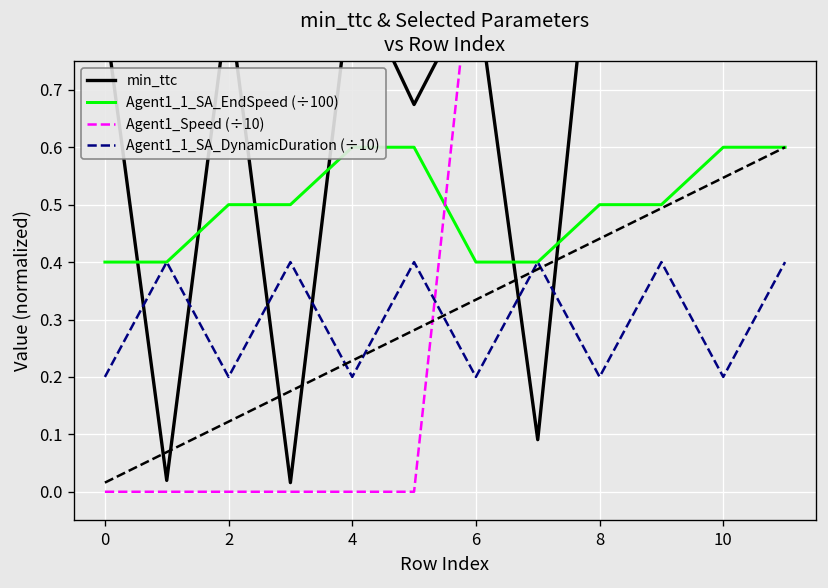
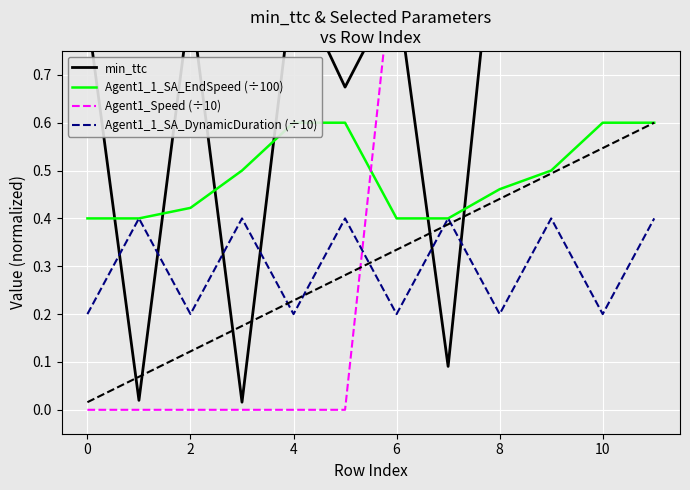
  {
    "Agent1_1_SA_EndSpeed (÷100)": {
      "0": 0.40,
-     "2": 0.50,
+     "2": 0.42,
      "6": 0.40,
-     "8": 0.50,
+     "8": 0.46,
      "10": 0.60
    },
    "Agent1_Speed (÷10)": {
      "0": 0.00,
      "2": 0.00,
      "4": 0.00
    },
    "Agent1_1_SA_DynamicDuration (÷10)": {
      "0": 0.20,
      "2": 0.20,
      "4": 0.20,
      "6": 0.20,
      "8": 0.20,
      "10": 0.20
    }
  }
